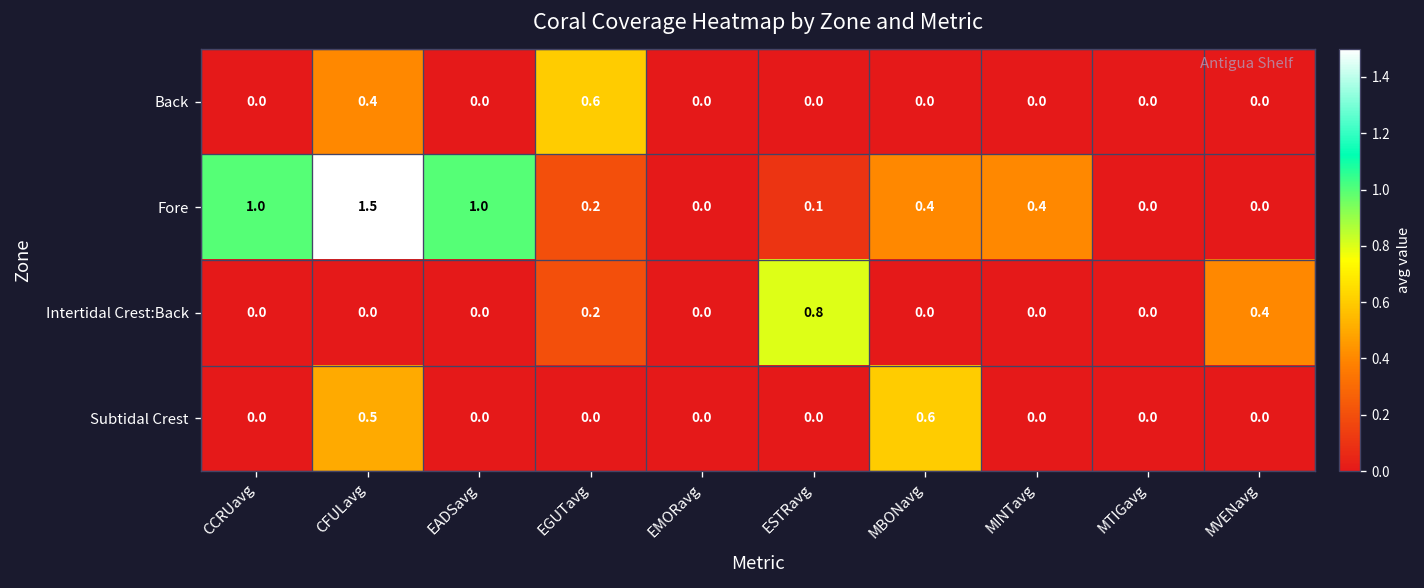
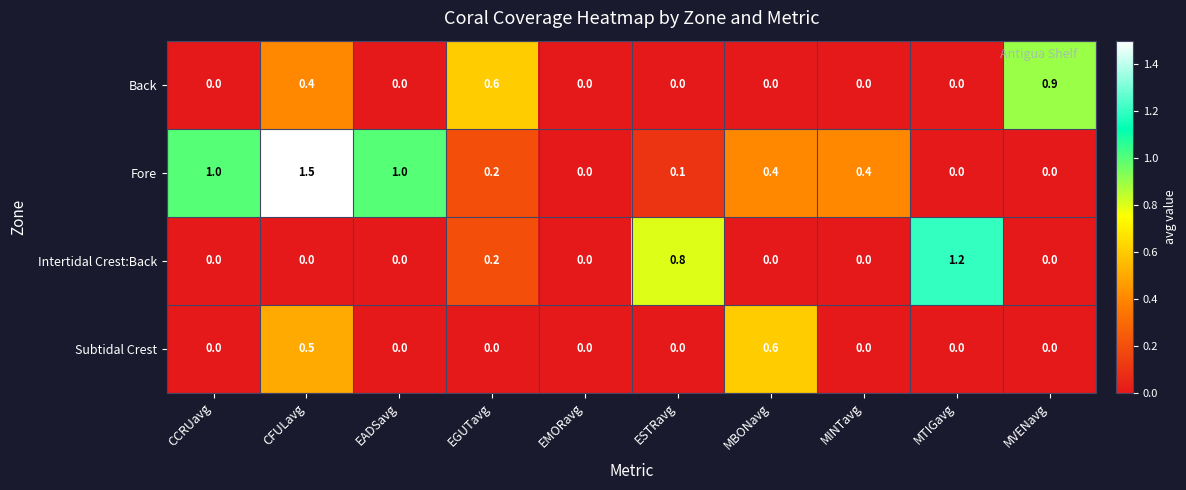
  {
    "Back": {
      "CCRUavg": 0.0,
      "CFULavg": 0.4,
      "EADSavg": 0.0,
      "EGUTavg": 0.6,
      "EMORavg": 0.0,
      "ESTRavg": 0.0,
      "MBONavg": 0.0,
      "MINTavg": 0.0,
      "MTIGavg": 0.0,
-     "MVENavg": 0.0
+     "MVENavg": 0.9
    },
    "Fore": {
      "CCRUavg": 1.0,
      "CFULavg": 1.5,
      "EADSavg": 1.0,
      "EGUTavg": 0.2,
      "EMORavg": 0.0,
      "ESTRavg": 0.1,
      "MBONavg": 0.4,
      "MINTavg": 0.4,
      "MTIGavg": 0.0,
      "MVENavg": 0.0
    },
    "Intertidal Crest:Back": {
      "CCRUavg": 0.0,
      "CFULavg": 0.0,
      "EADSavg": 0.0,
      "EGUTavg": 0.2,
      "EMORavg": 0.0,
      "ESTRavg": 0.8,
      "MBONavg": 0.0,
      "MINTavg": 0.0,
-     "MTIGavg": 0.0,
-     "MVENavg": 0.4
+     "MTIGavg": 1.2,
+     "MVENavg": 0.0
    },
    "Subtidal Crest": {
      "CCRUavg": 0.0,
      "CFULavg": 0.5,
      "EADSavg": 0.0,
      "EGUTavg": 0.0,
      "EMORavg": 0.0,
      "ESTRavg": 0.0,
      "MBONavg": 0.6,
      "MINTavg": 0.0,
      "MTIGavg": 0.0,
      "MVENavg": 0.0
    }
  }
